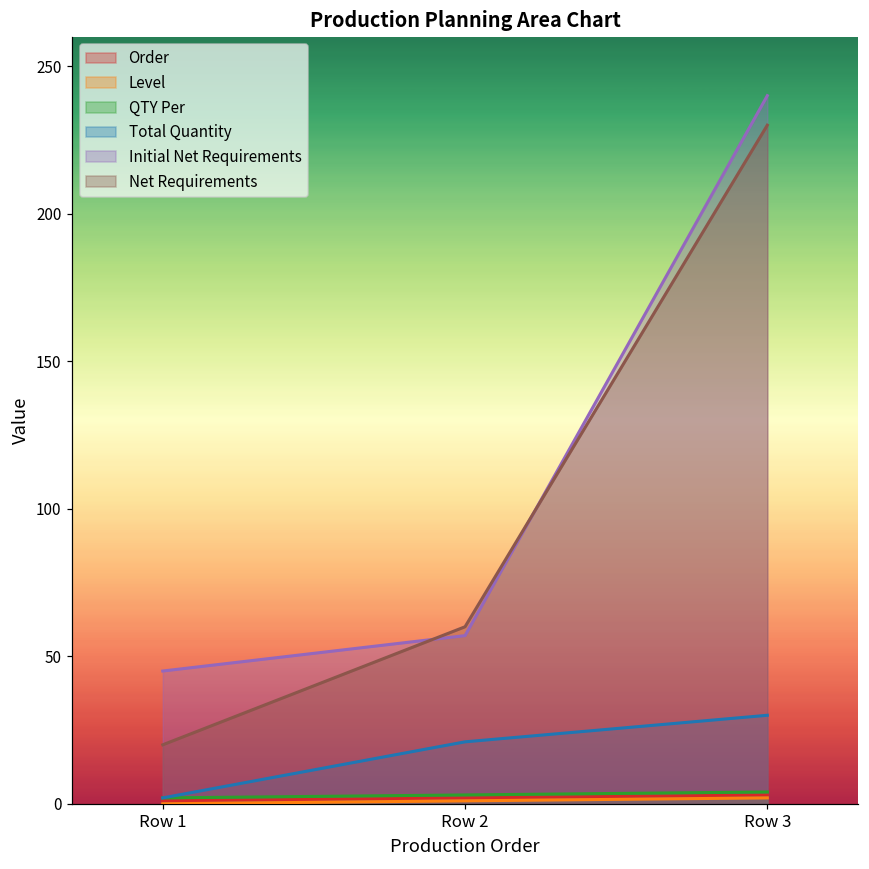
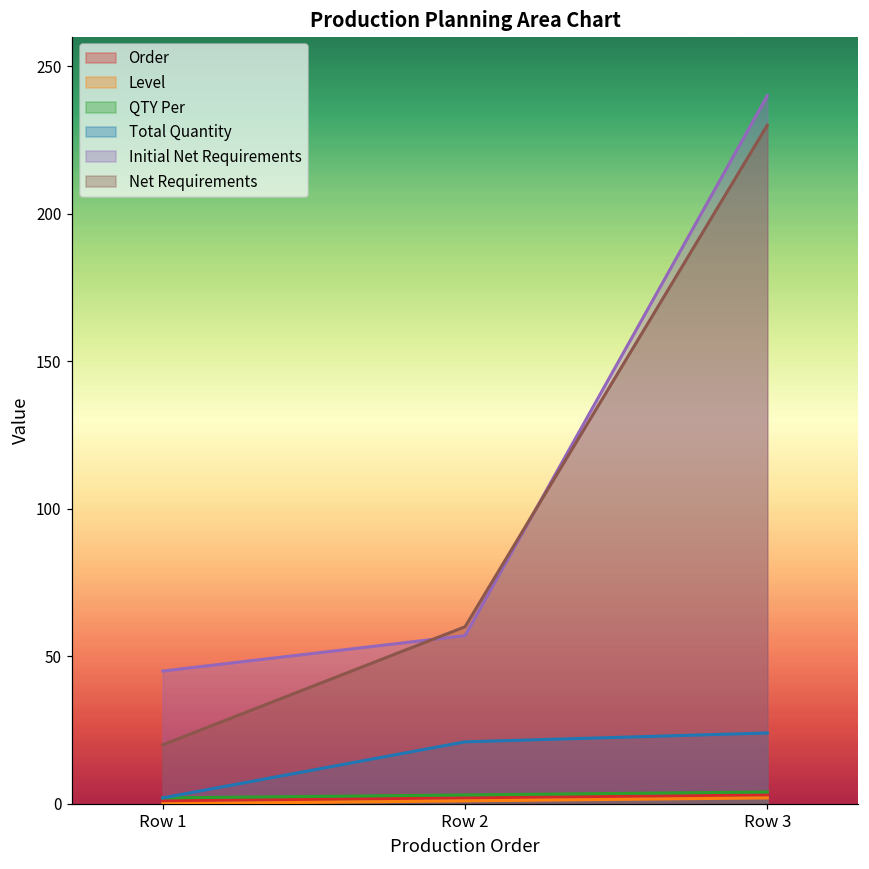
  {
    "QTY Per": {
      "Row 2": 3,
      "Row 3": 4
    },
    "Total Quantity": {
      "Row 2": 21,
-     "Row 3": 30
+     "Row 3": 24
    },
    "Initial Net Requirements": {
      "Row 1": 45,
      "Row 2": 57,
      "Row 3": 240
    }
  }
